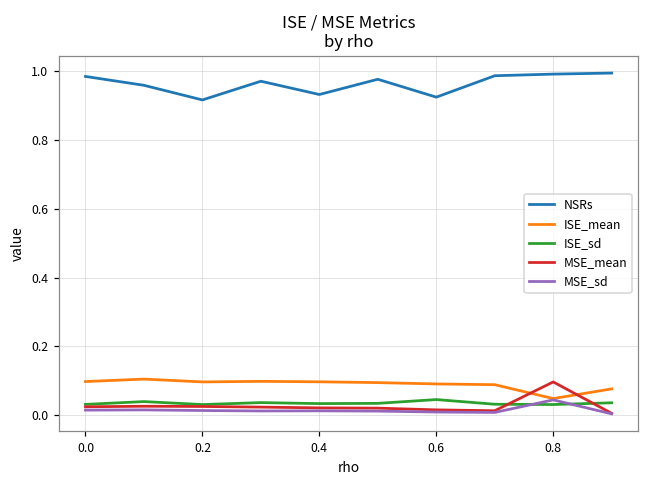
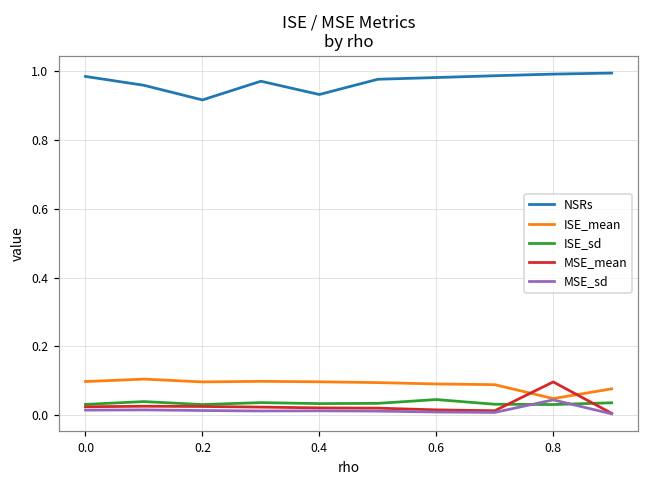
  {
    "NSRs": {
      "0.0": 0.99,
      "0.2": 0.92,
      "0.4": 0.93,
-     "0.6": 0.93,
+     "0.6": 0.98,
      "0.8": 0.99
    },
    "ISE_mean": {
      "0.0": 0.10,
      "0.2": 0.10,
      "0.4": 0.10,
      "0.6": 0.09
    },
    "ISE_sd": {
      "0.4": 0.03,
      "0.6": 0.05,
      "0.8": 0.03
    },
    "MSE_mean": {
      "0.4": 0.02,
      "0.8": 0.10
    },
    "MSE_sd": {
      "0.0": 0.01,
      "0.2": 0.01,
      "0.4": 0.01
    }
  }
